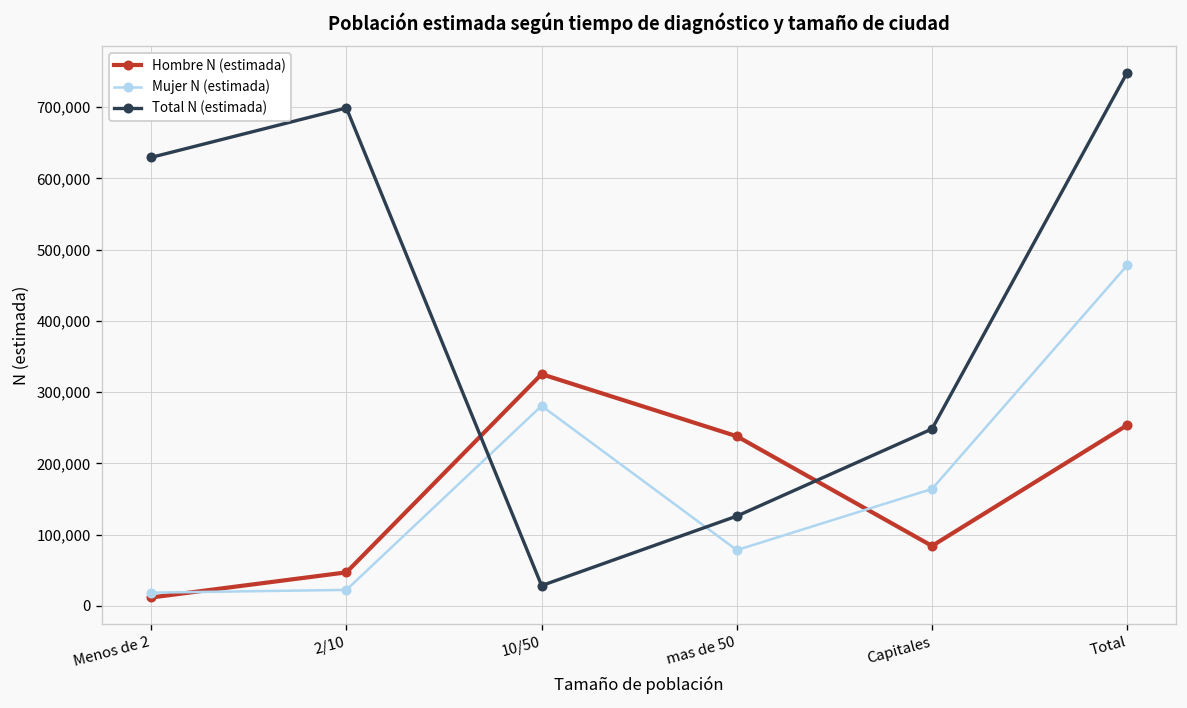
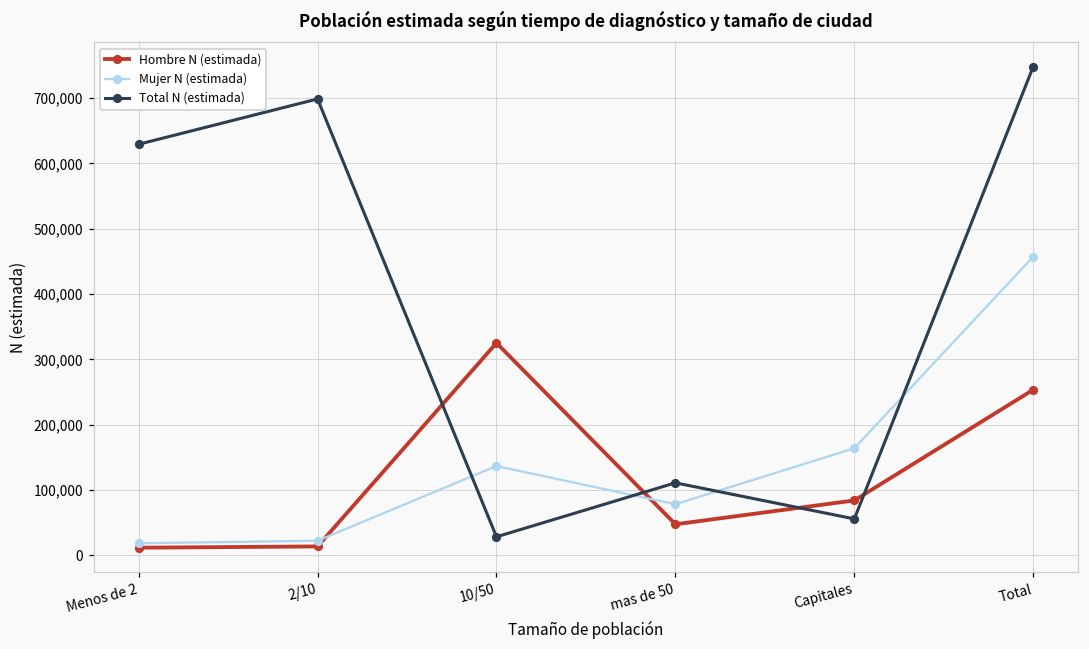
  {
    "Hombre N (estimada)": {
      "Menos de 2": "10,000",
-     "2/10": "50,000",
+     "2/10": "10,000",
      "10/50": "330,000",
-     "mas de 50": "240,000",
+     "mas de 50": "50,000",
      "Capitales": "80,000",
      "Total": "250,000"
    },
    "Mujer N (estimada)": {
      "Menos de 2": "20,000",
      "2/10": "20,000",
-     "10/50": "280,000",
+     "10/50": "140,000",
      "mas de 50": "80,000",
      "Capitales": "160,000",
-     "Total": "480,000"
+     "Total": "460,000"
    },
    "Total N (estimada)": {
      "Menos de 2": "630,000",
      "2/10": "700,000",
      "10/50": "30,000",
-     "mas de 50": "130,000",
-     "Capitales": "250,000",
+     "mas de 50": "110,000",
+     "Capitales": "60,000",
      "Total": "750,000"
    }
  }
